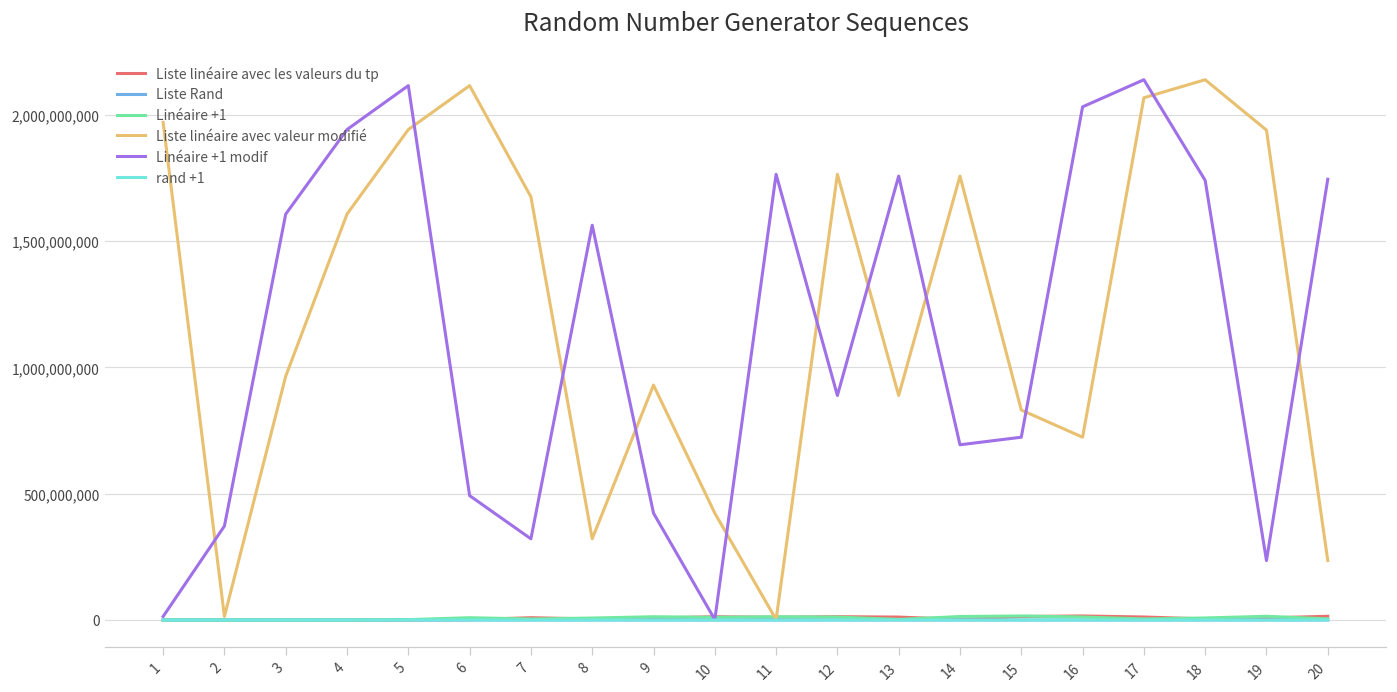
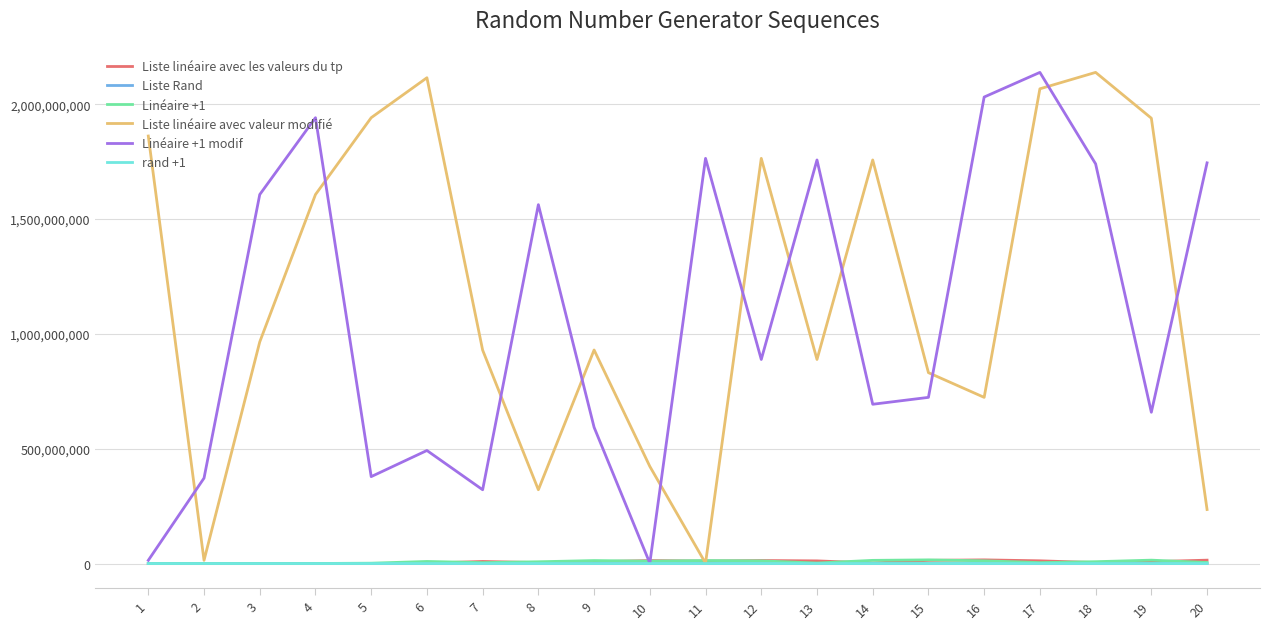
  {
    "rand +1": {
      "12": "0",
      "15": "0",
      "16": "0"
    },
    "Linéaire +1": {
      "14": "10,000,000"
    },
    "Liste linéaire avec valeur modifié": {
-     "1": "1,970,000,000",
+     "1": "1,860,000,000",
      "2": "10,000,000",
      "3": "960,000,000",
      "4": "1,610,000,000",
      "5": "1,940,000,000",
      "6": "2,110,000,000",
-     "7": "1,670,000,000",
+     "7": "930,000,000",
      "8": "320,000,000",
      "9": "930,000,000",
      "10": "420,000,000",
      "12": "1,760,000,000",
      "13": "890,000,000",
      "14": "1,760,000,000",
      "15": "830,000,000",
      "16": "720,000,000",
      "17": "2,070,000,000",
      "18": "2,140,000,000",
      "19": "1,940,000,000",
      "20": "240,000,000"
    },
    "Linéaire +1 modif": {
      "1": "10,000,000",
      "2": "370,000,000",
      "3": "1,610,000,000",
      "4": "1,940,000,000",
-     "5": "2,110,000,000",
+     "5": "380,000,000",
      "6": "490,000,000",
      "7": "320,000,000",
      "8": "1,560,000,000",
-     "9": "420,000,000",
+     "9": "590,000,000",
      "11": "1,760,000,000",
      "12": "890,000,000",
      "13": "1,760,000,000",
      "14": "690,000,000",
      "15": "720,000,000",
      "16": "2,030,000,000",
      "17": "2,140,000,000",
      "18": "1,740,000,000",
-     "19": "240,000,000",
+     "19": "660,000,000",
      "20": "1,740,000,000"
    }
  }
